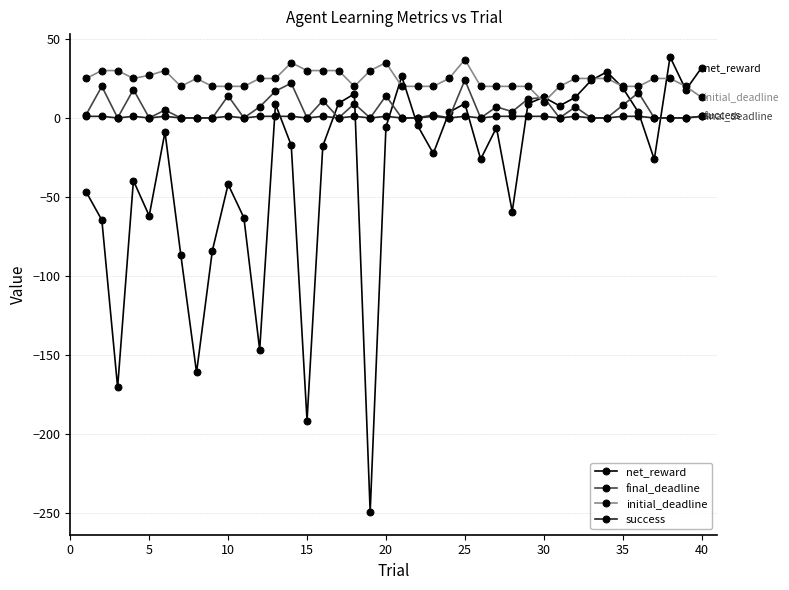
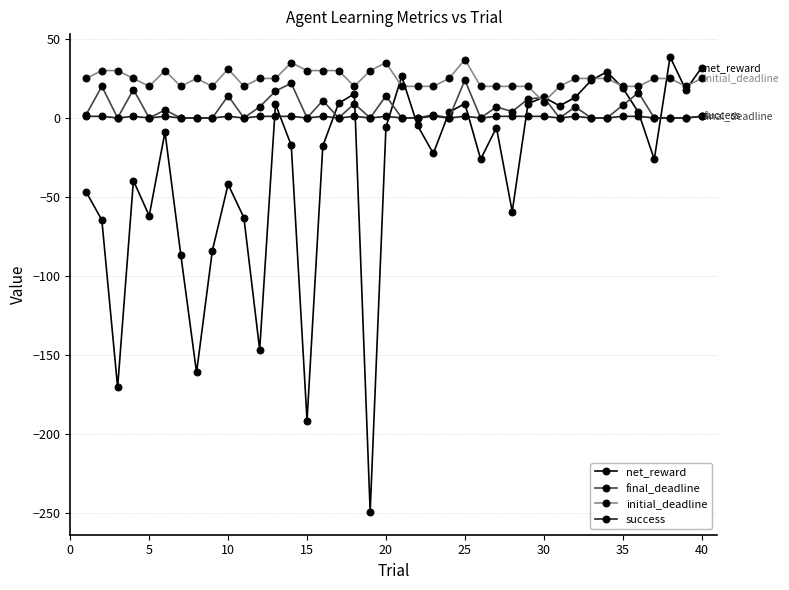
  {
    "initial_deadline": {
-     "5": 27,
-     "10": 20,
+     "5": 20,
+     "10": 31,
      "15": 30,
      "20": 35,
      "25": 37,
      "30": 10,
-     "40": 13
+     "40": 25
    }
  }
